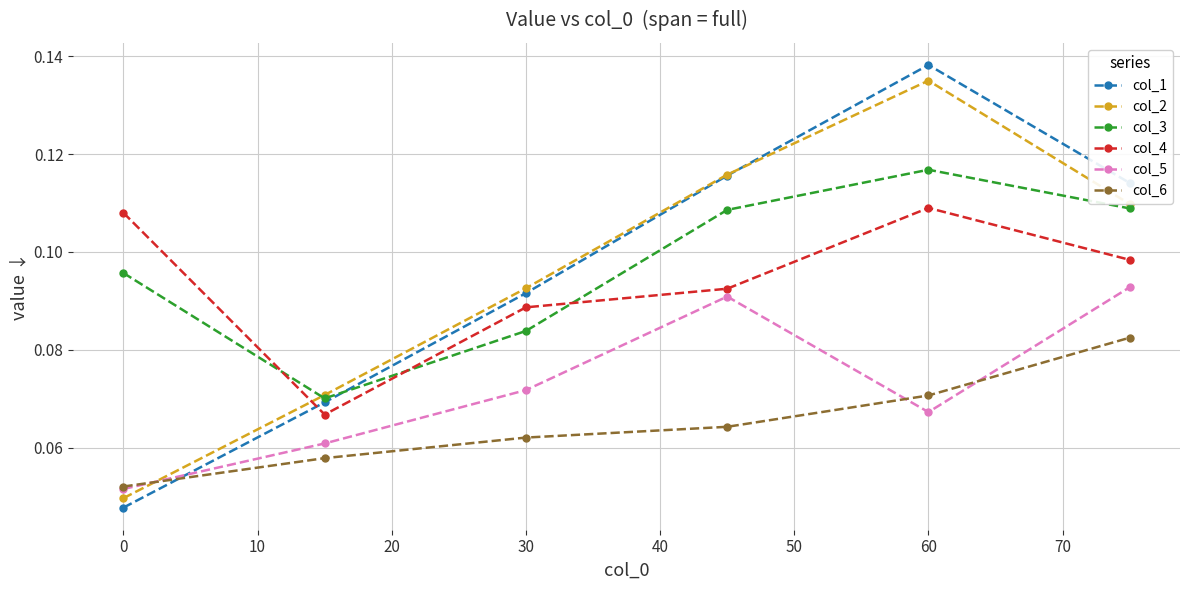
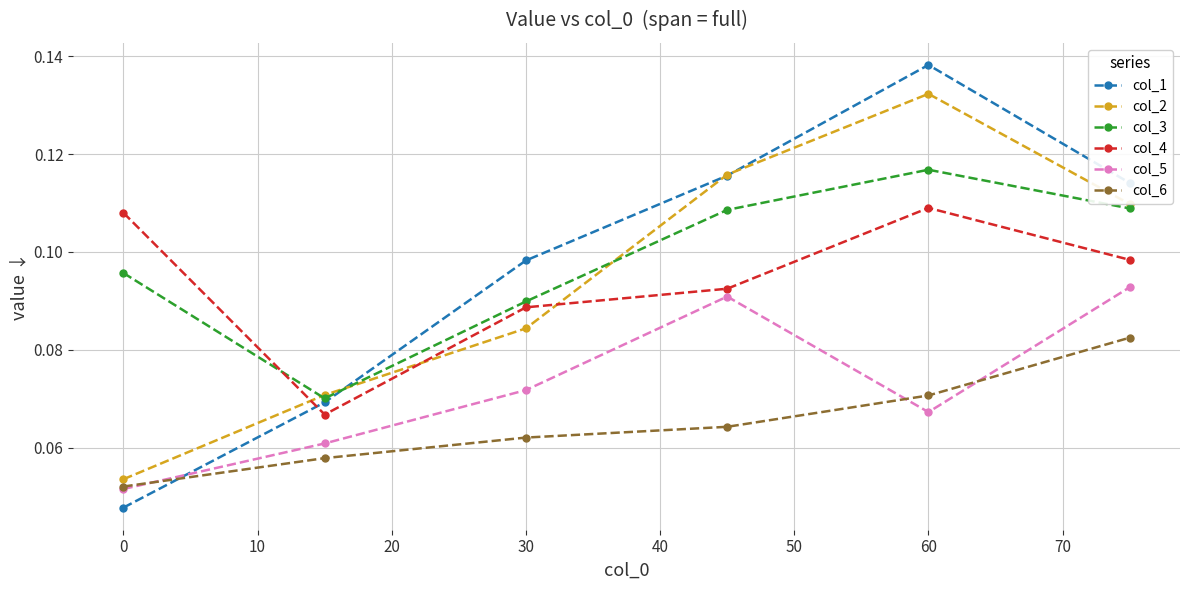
  {
    "col_1": {
      "0": 0.048,
-     "30": 0.092,
+     "30": 0.098,
      "60": 0.138
    },
    "col_2": {
-     "0": 0.050,
-     "30": 0.093,
-     "60": 0.135
+     "0": 0.054,
+     "30": 0.084,
+     "60": 0.132
    },
    "col_3": {
      "0": 0.096,
-     "30": 0.084,
+     "30": 0.090,
      "60": 0.117
    },
    "col_4": {
      "0": 0.108,
      "30": 0.089,
      "60": 0.109
    },
    "col_5": {
      "30": 0.072,
      "60": 0.067
    },
    "col_6": {
      "30": 0.062,
      "60": 0.071
    }
  }
